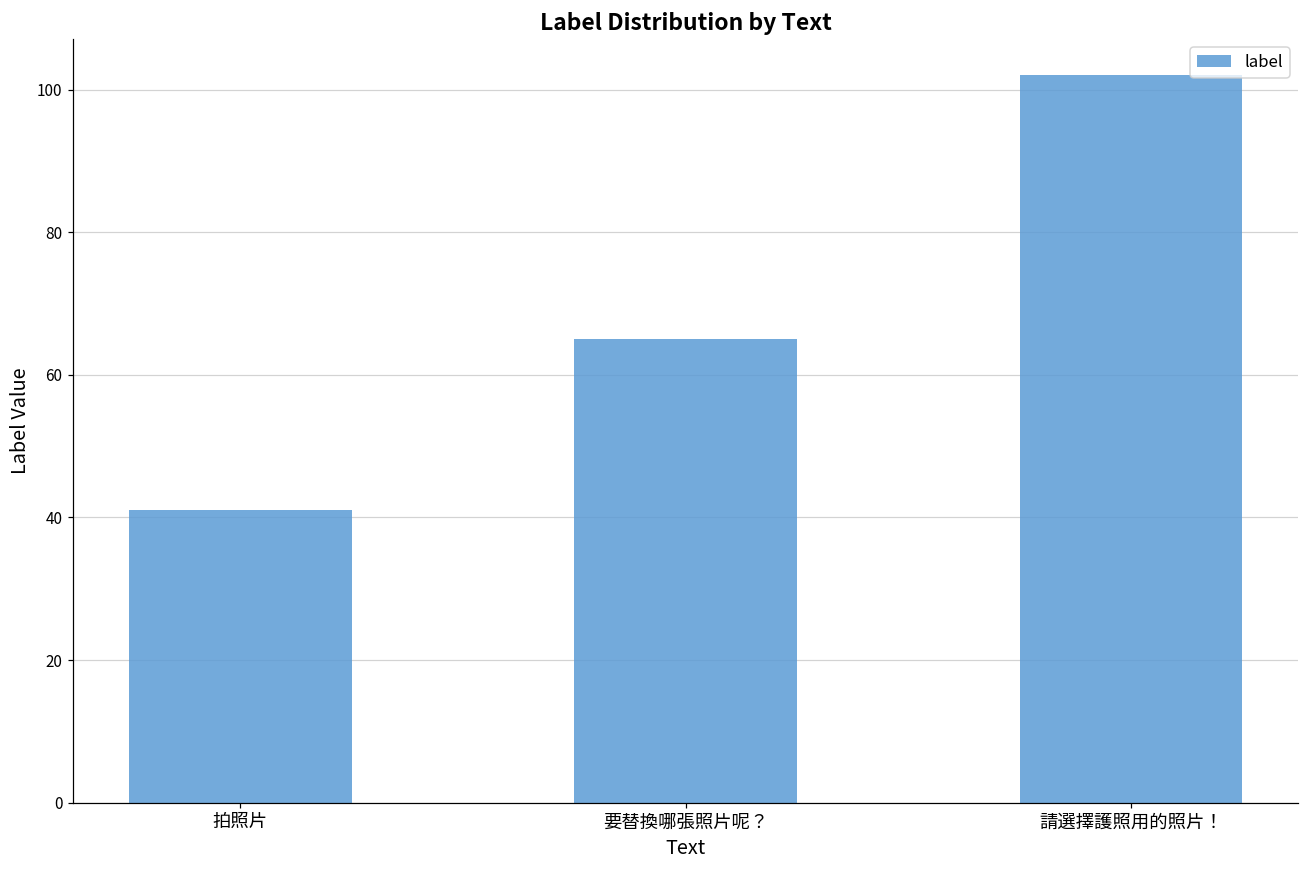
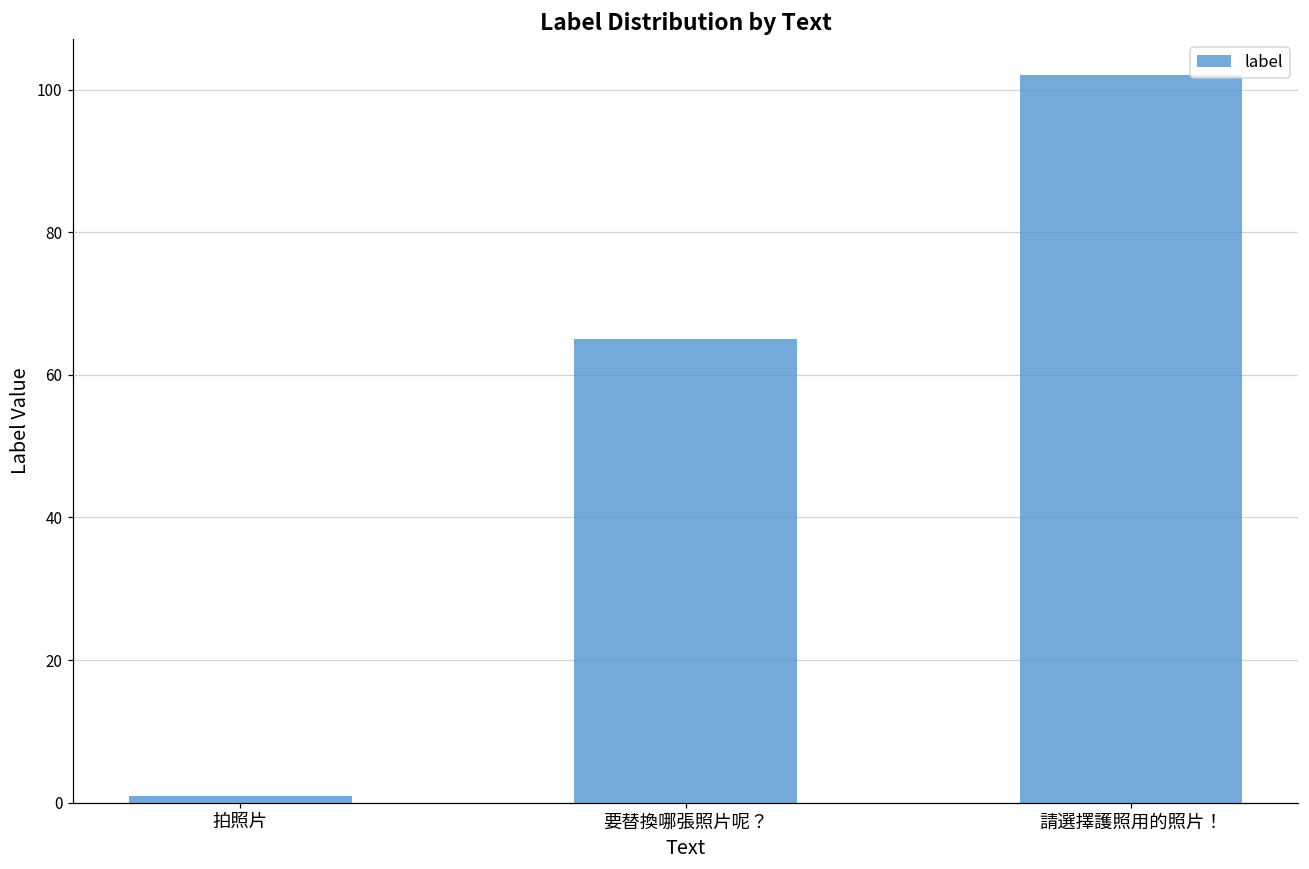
  {
-   "拍照片": 41,
+   "拍照片": 1,
    "要替換哪張照片呢？": 65,
    "請選擇護照用的照片！": 102
  }
